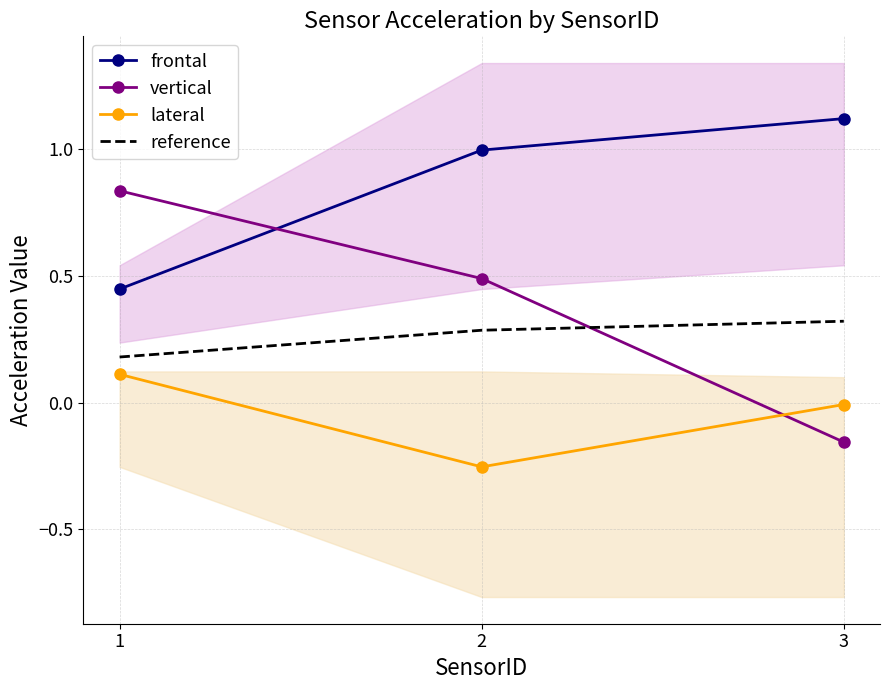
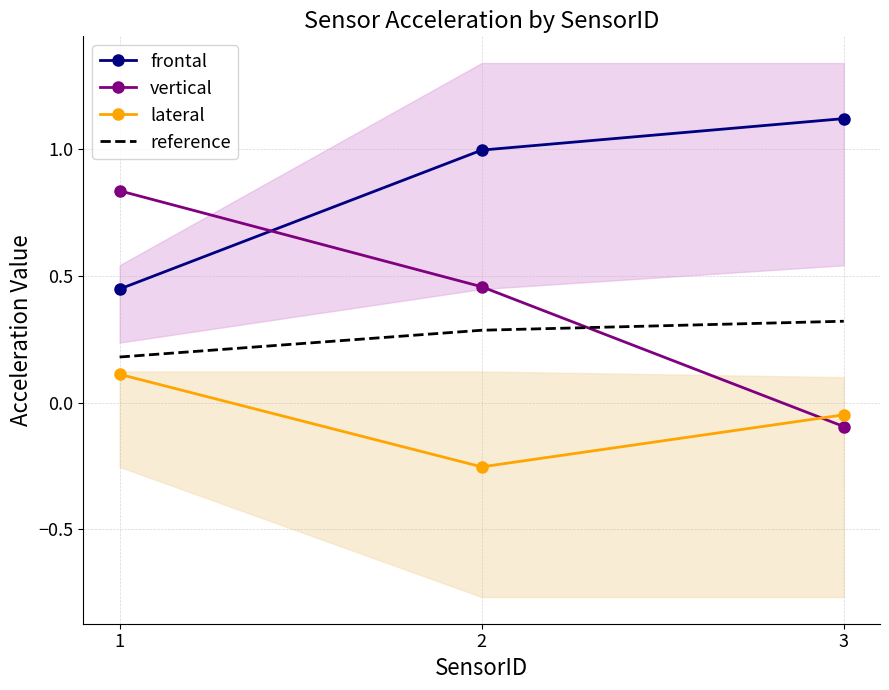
  {
    "frontal": {
      "1": 0.45,
      "2": 1.00,
      "3": 1.12
    },
    "vertical": {
      "1": 0.84,
-     "2": 0.49,
-     "3": -0.16
+     "2": 0.46,
+     "3": -0.09
    },
    "lateral": {
      "1": 0.11,
      "2": -0.25,
-     "3": -0.01
+     "3": -0.05
    },
    "reference": {
      "1": 0.18,
      "2": 0.29,
      "3": 0.32
    }
  }
